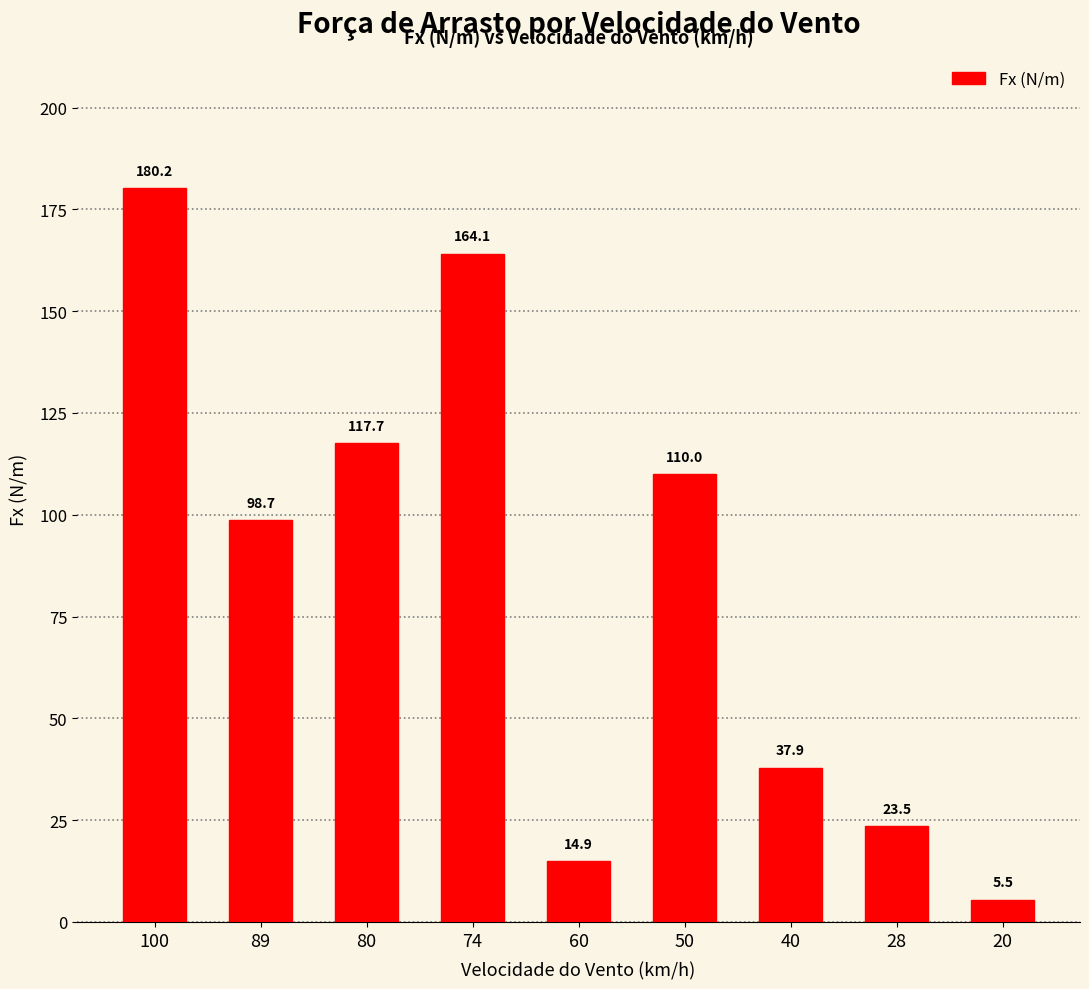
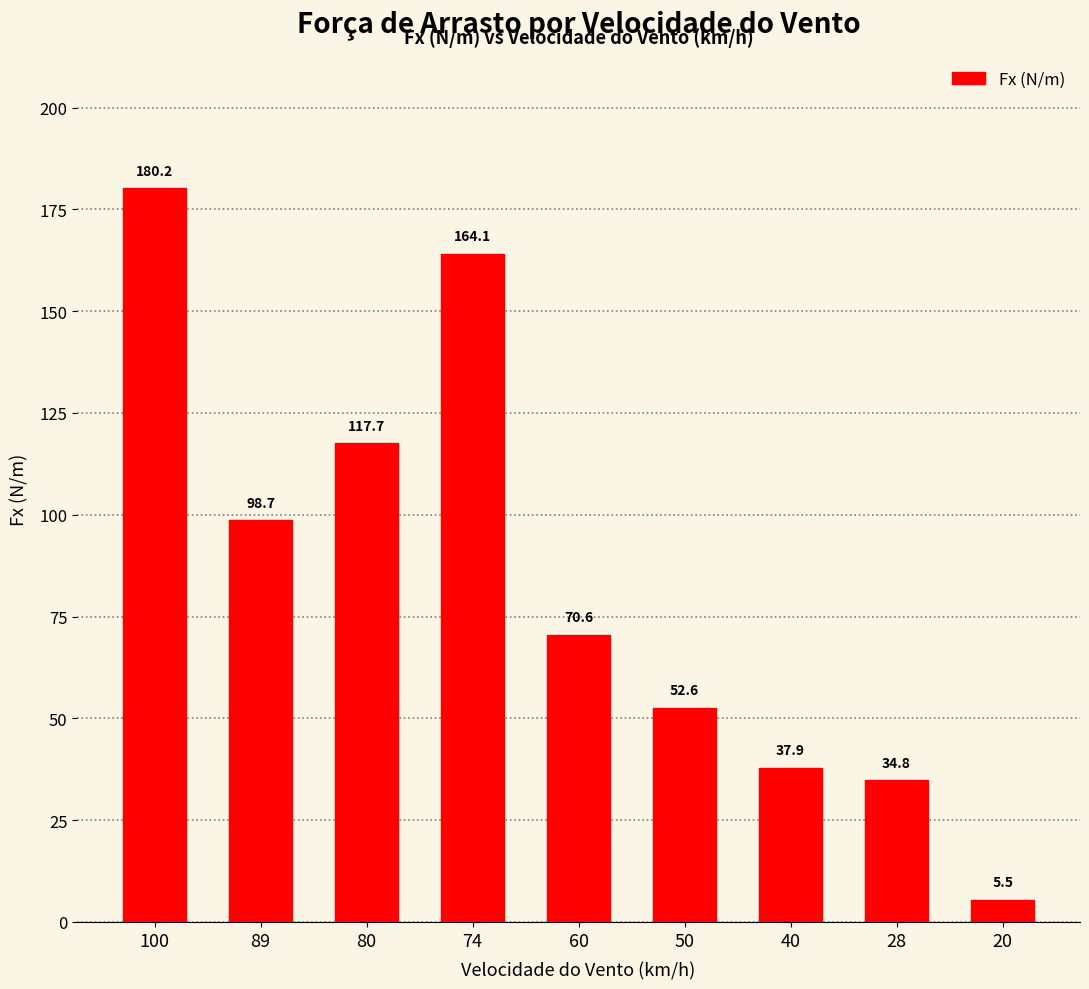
  {
    "100": 180.2,
    "89": 98.7,
    "80": 117.7,
    "74": 164.1,
-   "60": 14.9,
-   "50": 110.0,
+   "60": 70.6,
+   "50": 52.6,
    "40": 37.9,
-   "28": 23.5,
+   "28": 34.8,
    "20": 5.5
  }
